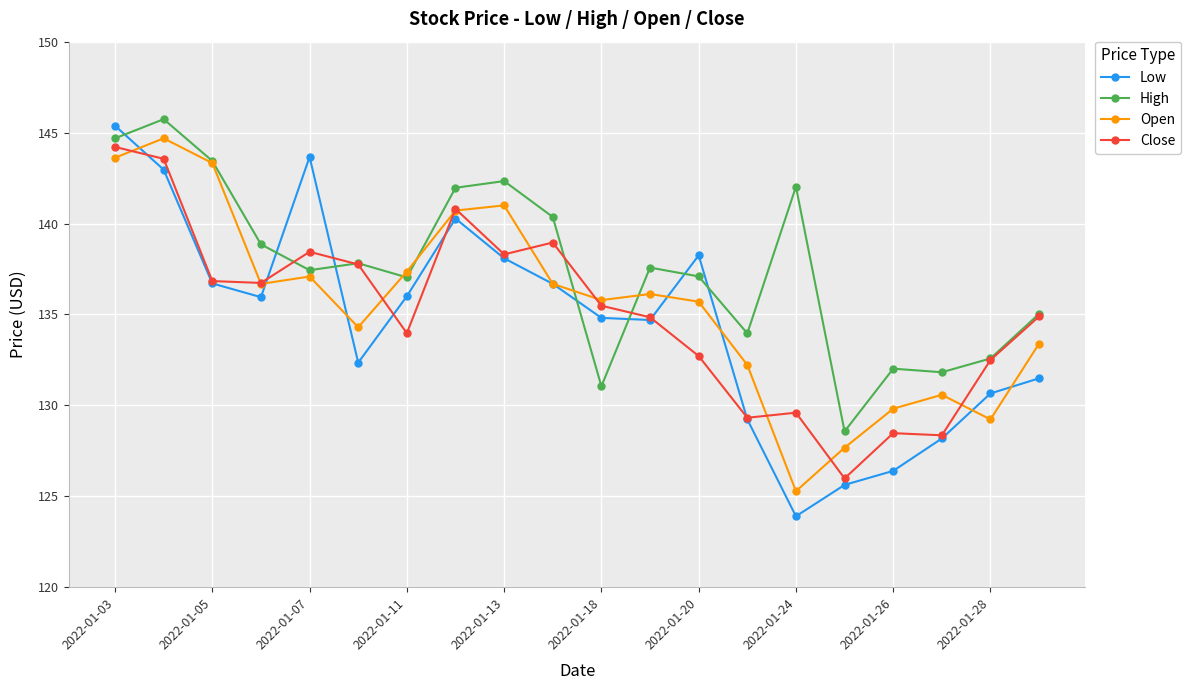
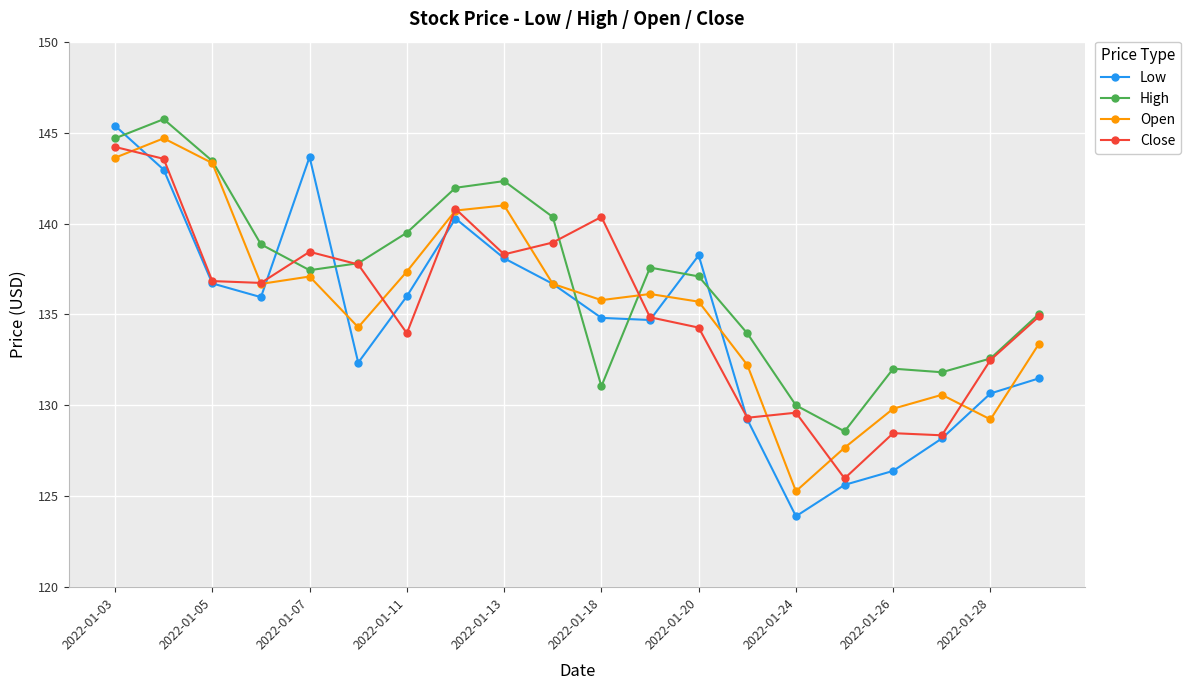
  {
    "Low": {
      "2022-01-03": 145.4,
      "2022-01-07": 143.7,
      "2022-01-11": 136.0,
      "2022-01-13": 138.1,
      "2022-01-18": 134.8,
      "2022-01-20": 138.2,
      "2022-01-24": 123.9,
      "2022-01-26": 126.4,
      "2022-01-28": 130.7
    },
    "High": {
      "2022-01-03": 144.7,
      "2022-01-07": 137.4,
-     "2022-01-11": 137.0,
+     "2022-01-11": 139.5,
      "2022-01-13": 142.3,
      "2022-01-18": 131.0,
      "2022-01-20": 137.1,
-     "2022-01-24": 142.0,
+     "2022-01-24": 130.0,
      "2022-01-26": 132.0
    },
    "Open": {
      "2022-01-03": 143.6,
      "2022-01-07": 137.1,
      "2022-01-11": 137.4,
      "2022-01-13": 141.0,
      "2022-01-18": 135.8,
      "2022-01-20": 135.7,
      "2022-01-24": 125.3,
      "2022-01-26": 129.8,
      "2022-01-28": 129.2
    },
    "Close": {
      "2022-01-03": 144.2,
      "2022-01-07": 138.4,
      "2022-01-11": 134.0,
      "2022-01-13": 138.3,
-     "2022-01-18": 135.5,
-     "2022-01-20": 132.7,
+     "2022-01-18": 140.4,
+     "2022-01-20": 134.3,
      "2022-01-24": 129.6,
      "2022-01-26": 128.5
    }
  }
